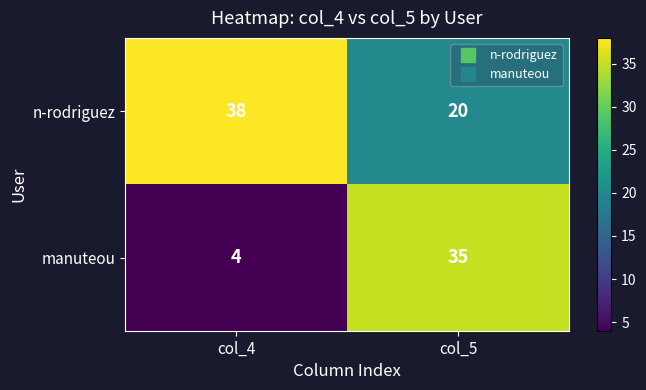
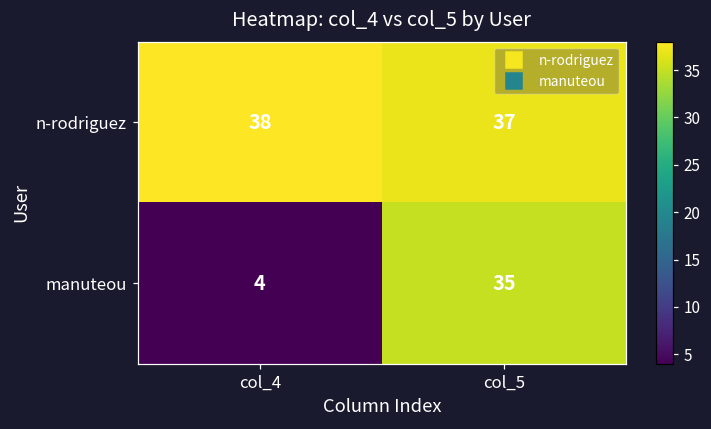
  {
    "n-rodriguez": {
      "col_4": 38,
-     "col_5": 20
+     "col_5": 37
    },
    "manuteou": {
      "col_4": 4,
      "col_5": 35
    }
  }
